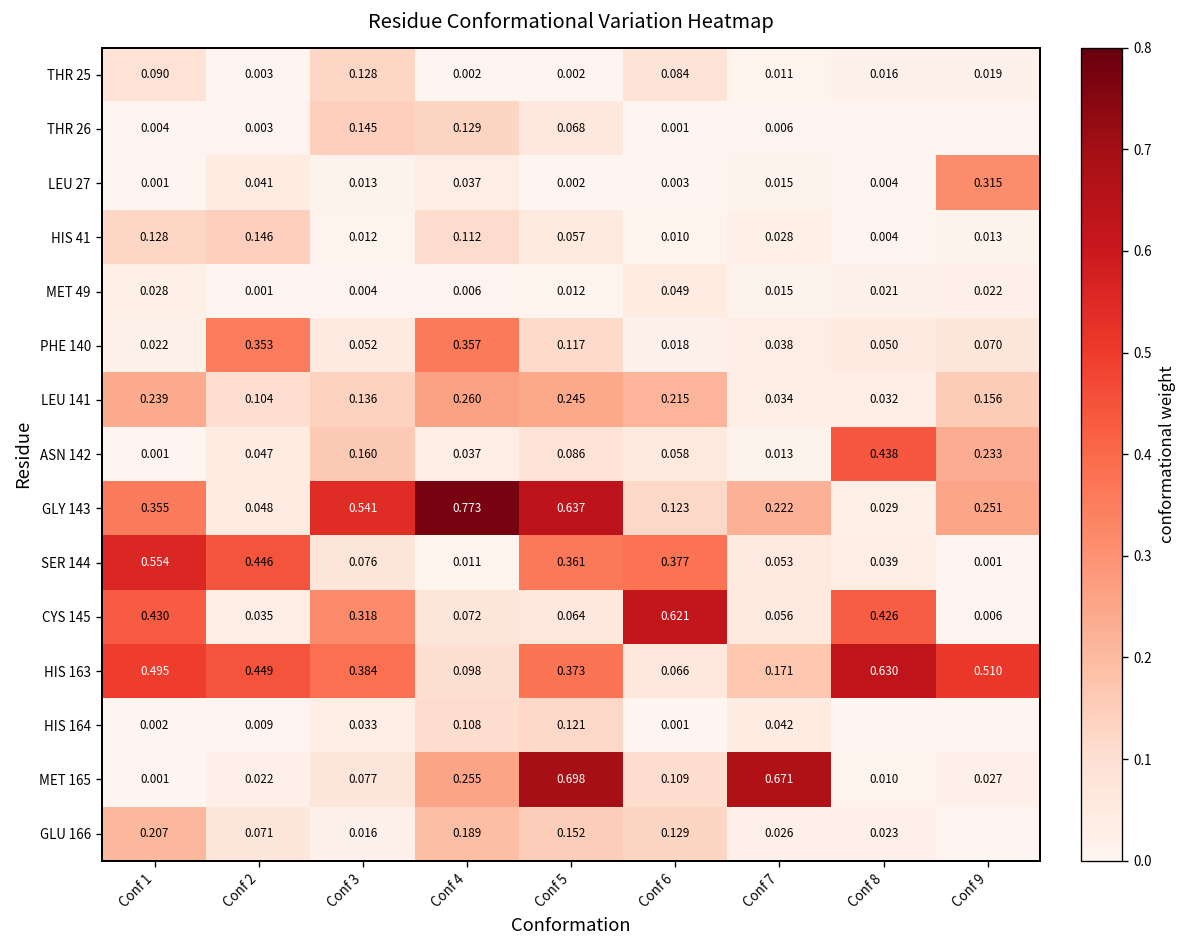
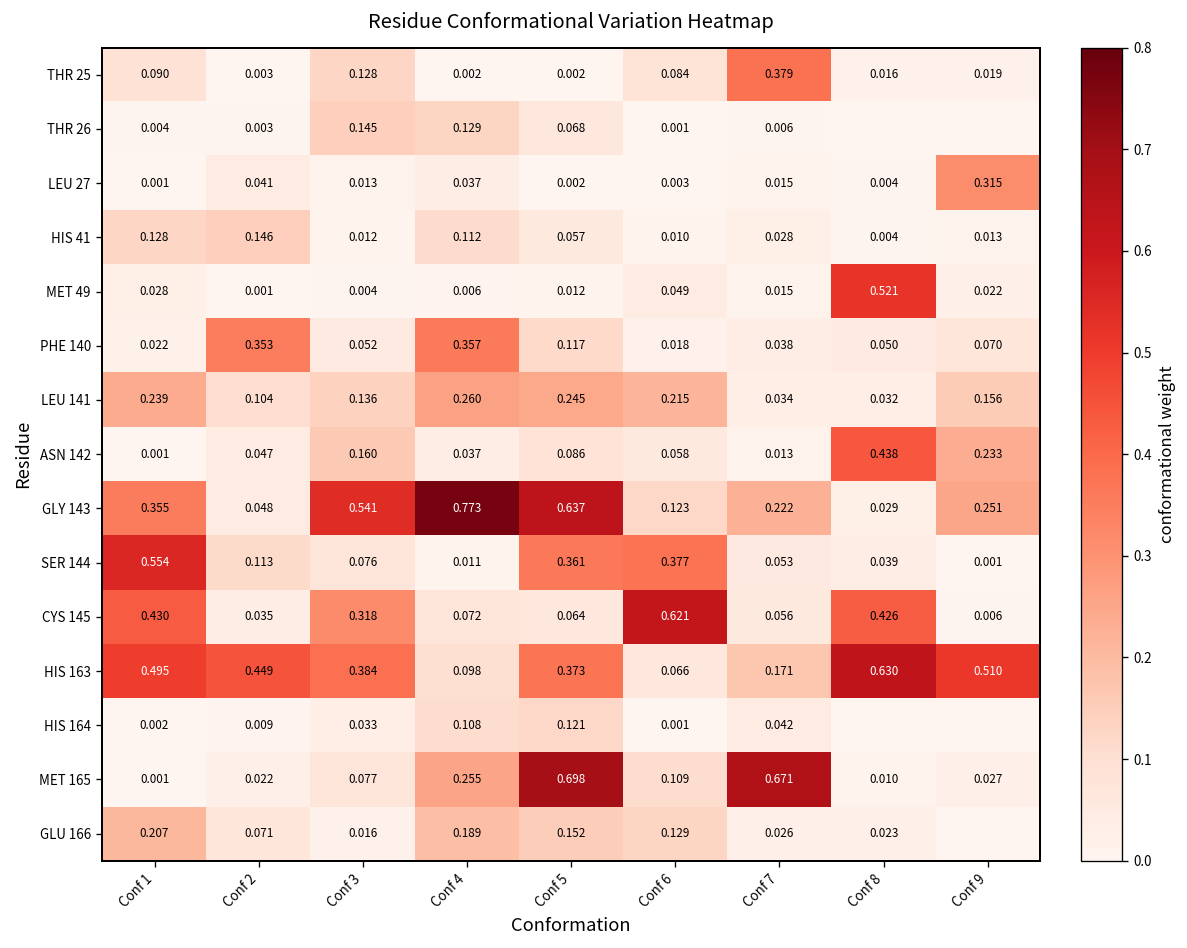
  {
    "THR 25": {
      "Conf 1": 0.090,
      "Conf 2": 0.003,
      "Conf 3": 0.128,
      "Conf 4": 0.002,
      "Conf 5": 0.002,
      "Conf 6": 0.084,
-     "Conf 7": 0.011,
+     "Conf 7": 0.379,
      "Conf 8": 0.016,
      "Conf 9": 0.019
    },
    "THR 26": {
      "Conf 1": 0.004,
      "Conf 2": 0.003,
      "Conf 3": 0.145,
      "Conf 4": 0.129,
      "Conf 5": 0.068,
      "Conf 6": 0.001,
      "Conf 7": 0.006
    },
    "LEU 27": {
      "Conf 1": 0.001,
      "Conf 2": 0.041,
      "Conf 3": 0.013,
      "Conf 4": 0.037,
      "Conf 5": 0.002,
      "Conf 6": 0.003,
      "Conf 7": 0.015,
      "Conf 8": 0.004,
      "Conf 9": 0.315
    },
    "HIS 41": {
      "Conf 1": 0.128,
      "Conf 2": 0.146,
      "Conf 3": 0.012,
      "Conf 4": 0.112,
      "Conf 5": 0.057,
      "Conf 6": 0.010,
      "Conf 7": 0.028,
      "Conf 8": 0.004,
      "Conf 9": 0.013
    },
    "MET 49": {
      "Conf 1": 0.028,
      "Conf 2": 0.001,
      "Conf 3": 0.004,
      "Conf 4": 0.006,
      "Conf 5": 0.012,
      "Conf 6": 0.049,
      "Conf 7": 0.015,
-     "Conf 8": 0.021,
+     "Conf 8": 0.521,
      "Conf 9": 0.022
    },
    "PHE 140": {
      "Conf 1": 0.022,
      "Conf 2": 0.353,
      "Conf 3": 0.052,
      "Conf 4": 0.357,
      "Conf 5": 0.117,
      "Conf 6": 0.018,
      "Conf 7": 0.038,
      "Conf 8": 0.050,
      "Conf 9": 0.070
    },
    "LEU 141": {
      "Conf 1": 0.239,
      "Conf 2": 0.104,
      "Conf 3": 0.136,
      "Conf 4": 0.260,
      "Conf 5": 0.245,
      "Conf 6": 0.215,
      "Conf 7": 0.034,
      "Conf 8": 0.032,
      "Conf 9": 0.156
    },
    "ASN 142": {
      "Conf 1": 0.001,
      "Conf 2": 0.047,
      "Conf 3": 0.160,
      "Conf 4": 0.037,
      "Conf 5": 0.086,
      "Conf 6": 0.058,
      "Conf 7": 0.013,
      "Conf 8": 0.438,
      "Conf 9": 0.233
    },
    "GLY 143": {
      "Conf 1": 0.355,
      "Conf 2": 0.048,
      "Conf 3": 0.541,
      "Conf 4": 0.773,
      "Conf 5": 0.637,
      "Conf 6": 0.123,
      "Conf 7": 0.222,
      "Conf 8": 0.029,
      "Conf 9": 0.251
    },
    "SER 144": {
      "Conf 1": 0.554,
-     "Conf 2": 0.446,
+     "Conf 2": 0.113,
      "Conf 3": 0.076,
      "Conf 4": 0.011,
      "Conf 5": 0.361,
      "Conf 6": 0.377,
      "Conf 7": 0.053,
      "Conf 8": 0.039,
      "Conf 9": 0.001
    },
    "CYS 145": {
      "Conf 1": 0.430,
      "Conf 2": 0.035,
      "Conf 3": 0.318,
      "Conf 4": 0.072,
      "Conf 5": 0.064,
      "Conf 6": 0.621,
      "Conf 7": 0.056,
      "Conf 8": 0.426,
      "Conf 9": 0.006
    },
    "HIS 163": {
      "Conf 1": 0.495,
      "Conf 2": 0.449,
      "Conf 3": 0.384,
      "Conf 4": 0.098,
      "Conf 5": 0.373,
      "Conf 6": 0.066,
      "Conf 7": 0.171,
      "Conf 8": 0.630,
      "Conf 9": 0.510
    },
    "HIS 164": {
      "Conf 1": 0.002,
      "Conf 2": 0.009,
      "Conf 3": 0.033,
      "Conf 4": 0.108,
      "Conf 5": 0.121,
      "Conf 6": 0.001,
      "Conf 7": 0.042
    },
    "MET 165": {
      "Conf 1": 0.001,
      "Conf 2": 0.022,
      "Conf 3": 0.077,
      "Conf 4": 0.255,
      "Conf 5": 0.698,
      "Conf 6": 0.109,
      "Conf 7": 0.671,
      "Conf 8": 0.010,
      "Conf 9": 0.027
    },
    "GLU 166": {
      "Conf 1": 0.207,
      "Conf 2": 0.071,
      "Conf 3": 0.016,
      "Conf 4": 0.189,
      "Conf 5": 0.152,
      "Conf 6": 0.129,
      "Conf 7": 0.026,
      "Conf 8": 0.023
    }
  }
